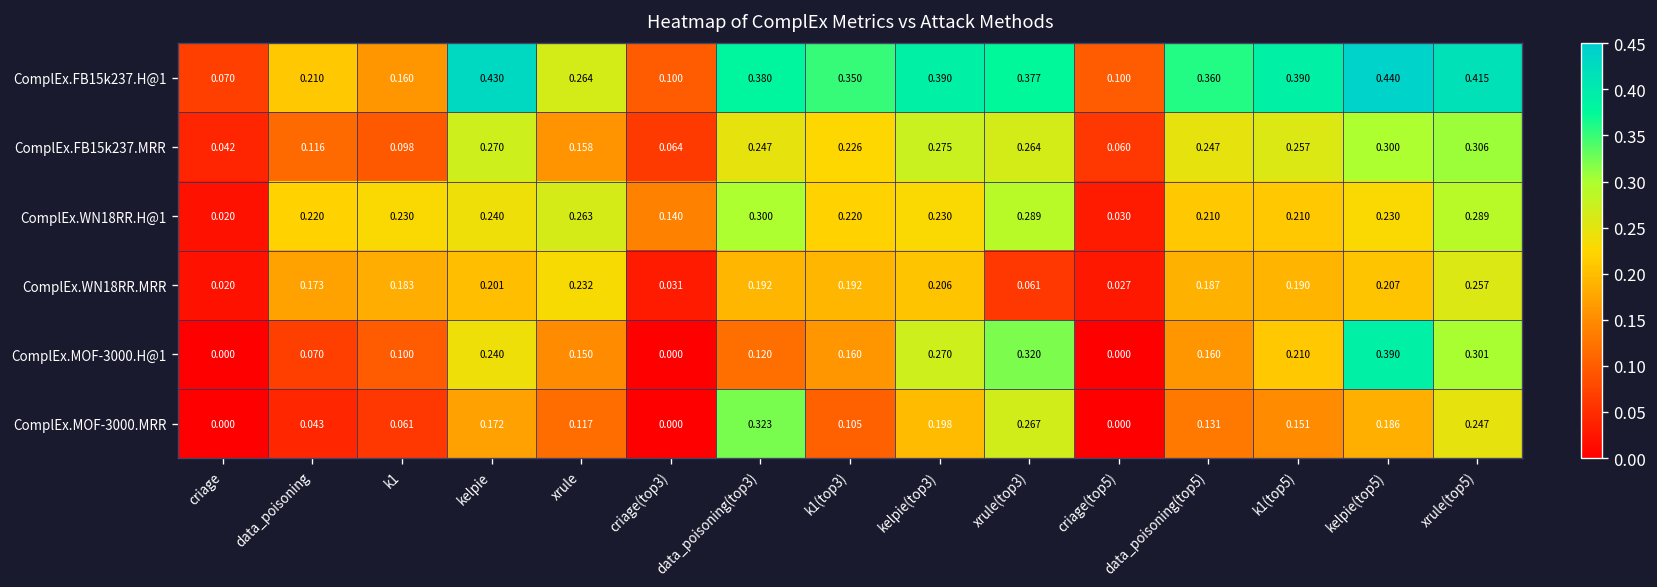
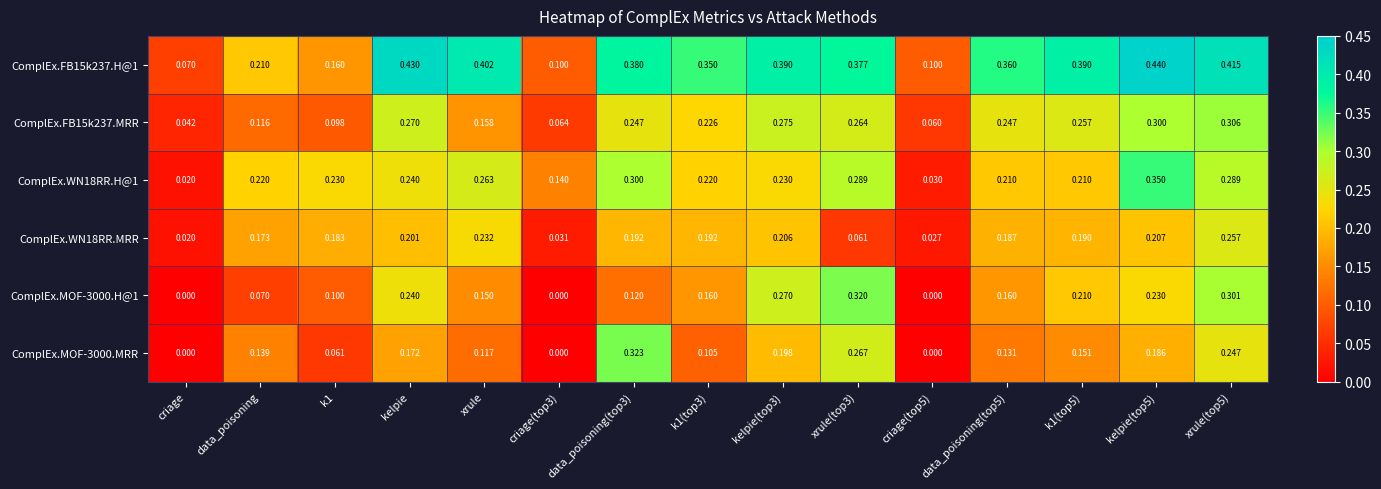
  {
    "ComplEx.FB15k237.H@1": {
      "criage": 0.070,
      "data_poisoning": 0.210,
      "k1": 0.160,
      "kelpie": 0.430,
-     "xrule": 0.264,
+     "xrule": 0.402,
      "criage(top3)": 0.100,
      "data_poisoning(top3)": 0.380,
      "k1(top3)": 0.350,
      "kelpie(top3)": 0.390,
      "xrule(top3)": 0.377,
      "criage(top5)": 0.100,
      "data_poisoning(top5)": 0.360,
      "k1(top5)": 0.390,
      "kelpie(top5)": 0.440,
      "xrule(top5)": 0.415
    },
    "ComplEx.FB15k237.MRR": {
      "criage": 0.042,
      "data_poisoning": 0.116,
      "k1": 0.098,
      "kelpie": 0.270,
      "xrule": 0.158,
      "criage(top3)": 0.064,
      "data_poisoning(top3)": 0.247,
      "k1(top3)": 0.226,
      "kelpie(top3)": 0.275,
      "xrule(top3)": 0.264,
      "criage(top5)": 0.060,
      "data_poisoning(top5)": 0.247,
      "k1(top5)": 0.257,
      "kelpie(top5)": 0.300,
      "xrule(top5)": 0.306
    },
    "ComplEx.WN18RR.H@1": {
      "criage": 0.020,
      "data_poisoning": 0.220,
      "k1": 0.230,
      "kelpie": 0.240,
      "xrule": 0.263,
      "criage(top3)": 0.140,
      "data_poisoning(top3)": 0.300,
      "k1(top3)": 0.220,
      "kelpie(top3)": 0.230,
      "xrule(top3)": 0.289,
      "criage(top5)": 0.030,
      "data_poisoning(top5)": 0.210,
      "k1(top5)": 0.210,
-     "kelpie(top5)": 0.230,
+     "kelpie(top5)": 0.350,
      "xrule(top5)": 0.289
    },
    "ComplEx.WN18RR.MRR": {
      "criage": 0.020,
      "data_poisoning": 0.173,
      "k1": 0.183,
      "kelpie": 0.201,
      "xrule": 0.232,
      "criage(top3)": 0.031,
      "data_poisoning(top3)": 0.192,
      "k1(top3)": 0.192,
      "kelpie(top3)": 0.206,
      "xrule(top3)": 0.061,
      "criage(top5)": 0.027,
      "data_poisoning(top5)": 0.187,
      "k1(top5)": 0.190,
      "kelpie(top5)": 0.207,
      "xrule(top5)": 0.257
    },
    "ComplEx.MOF-3000.H@1": {
      "criage": 0.000,
      "data_poisoning": 0.070,
      "k1": 0.100,
      "kelpie": 0.240,
      "xrule": 0.150,
      "criage(top3)": 0.000,
      "data_poisoning(top3)": 0.120,
      "k1(top3)": 0.160,
      "kelpie(top3)": 0.270,
      "xrule(top3)": 0.320,
      "criage(top5)": 0.000,
      "data_poisoning(top5)": 0.160,
      "k1(top5)": 0.210,
-     "kelpie(top5)": 0.390,
+     "kelpie(top5)": 0.230,
      "xrule(top5)": 0.301
    },
    "ComplEx.MOF-3000.MRR": {
      "criage": 0.000,
-     "data_poisoning": 0.043,
+     "data_poisoning": 0.139,
      "k1": 0.061,
      "kelpie": 0.172,
      "xrule": 0.117,
      "criage(top3)": 0.000,
      "data_poisoning(top3)": 0.323,
      "k1(top3)": 0.105,
      "kelpie(top3)": 0.198,
      "xrule(top3)": 0.267,
      "criage(top5)": 0.000,
      "data_poisoning(top5)": 0.131,
      "k1(top5)": 0.151,
      "kelpie(top5)": 0.186,
      "xrule(top5)": 0.247
    }
  }
